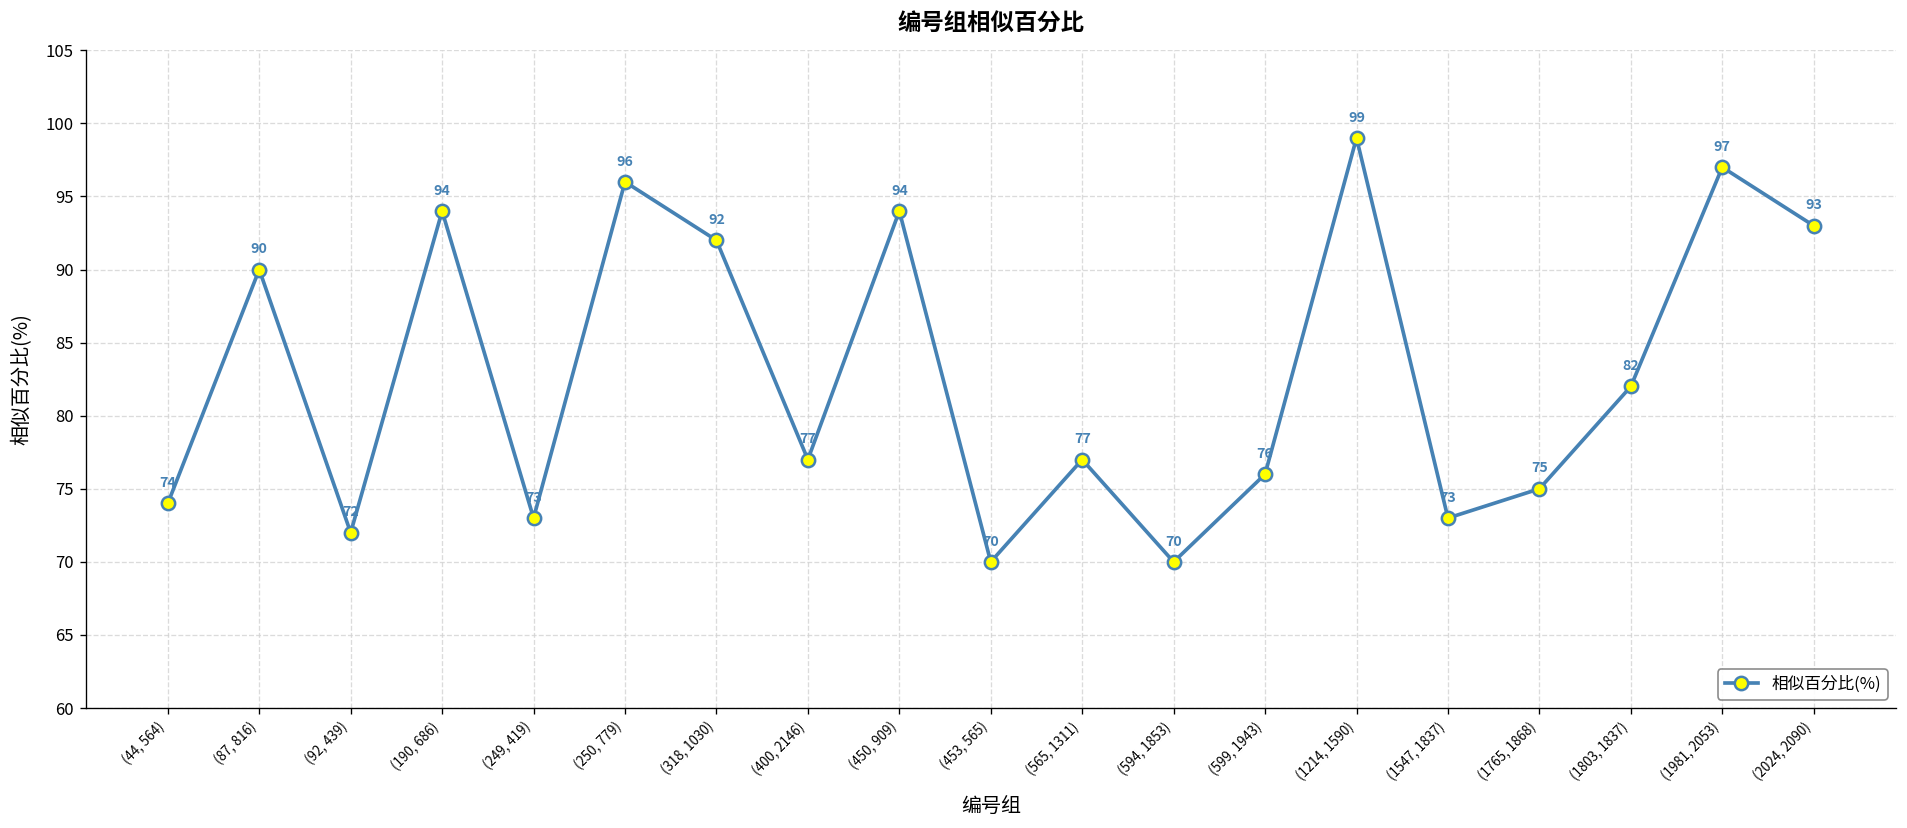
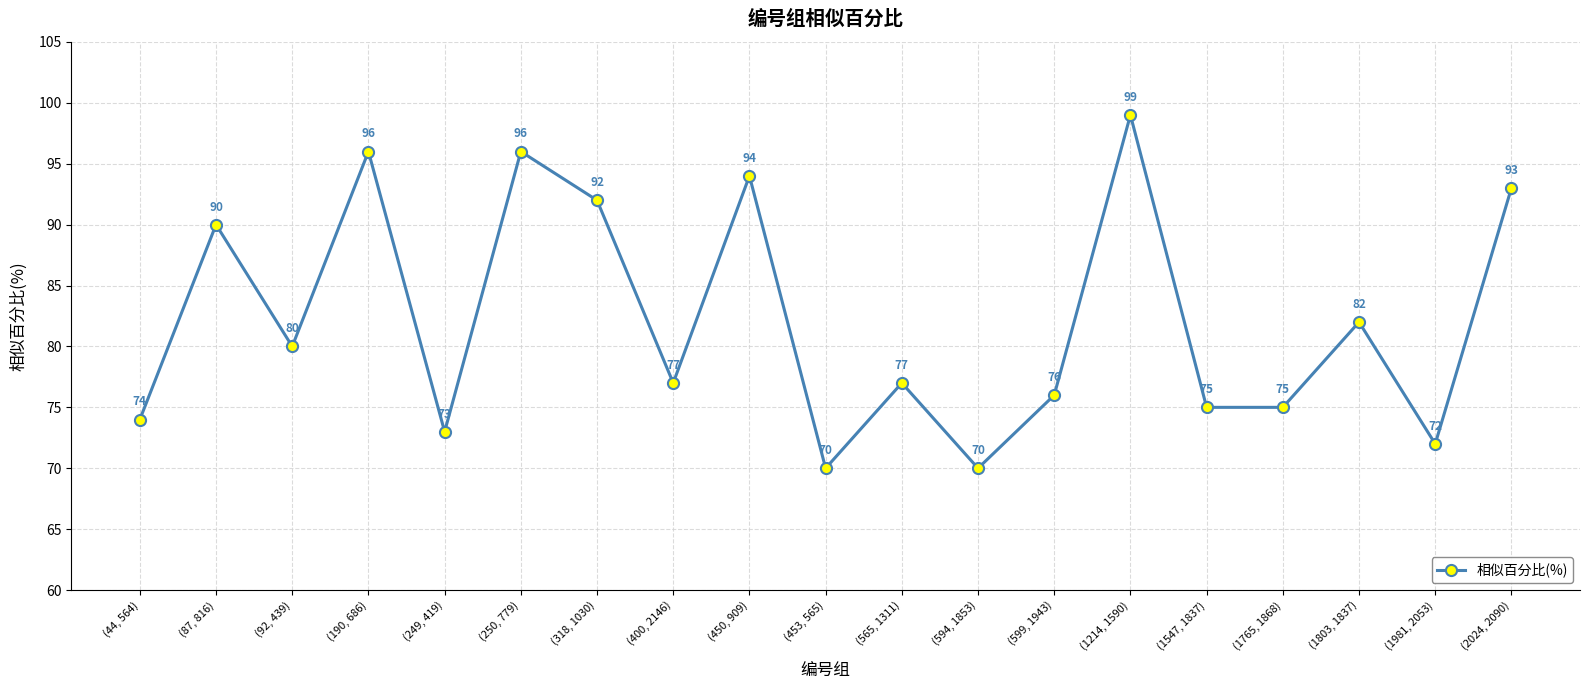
  {
    "(44, 564)": 74,
    "(87, 816)": 90,
-   "(92, 439)": 72,
-   "(190, 686)": 94,
+   "(92, 439)": 80,
+   "(190, 686)": 96,
    "(249, 419)": 73,
    "(250, 779)": 96,
    "(318, 1030)": 92,
    "(400, 2146)": 77,
    "(450, 909)": 94,
    "(453, 565)": 70,
    "(565, 1311)": 77,
    "(594, 1853)": 70,
    "(599, 1943)": 76,
    "(1214, 1590)": 99,
-   "(1547, 1837)": 73,
+   "(1547, 1837)": 75,
    "(1765, 1868)": 75,
    "(1803, 1837)": 82,
-   "(1981, 2053)": 97,
+   "(1981, 2053)": 72,
    "(2024, 2090)": 93
  }
